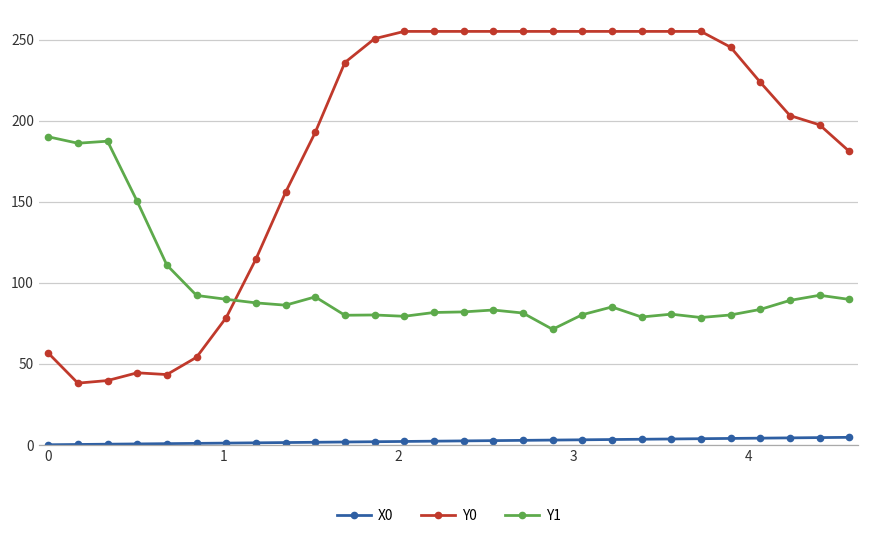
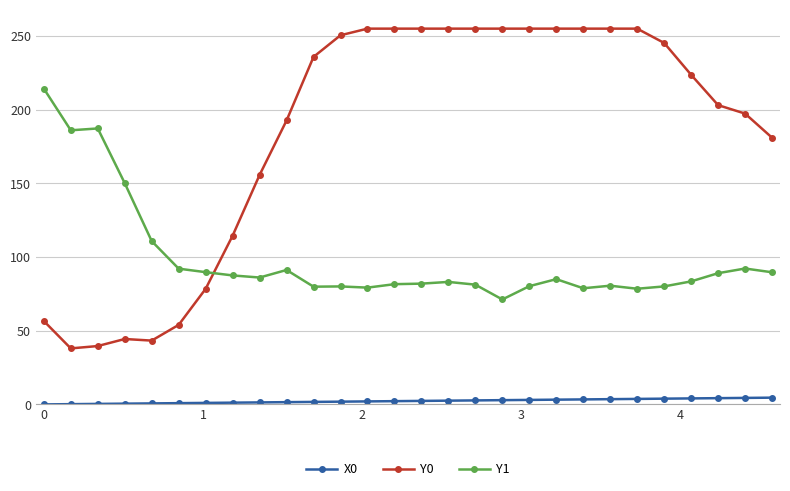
  {
    "X0": {
      "0": 0
    },
    "Y0": {
      "0": 57
    },
    "Y1": {
-     "0": 190
+     "0": 214
    }
  }
